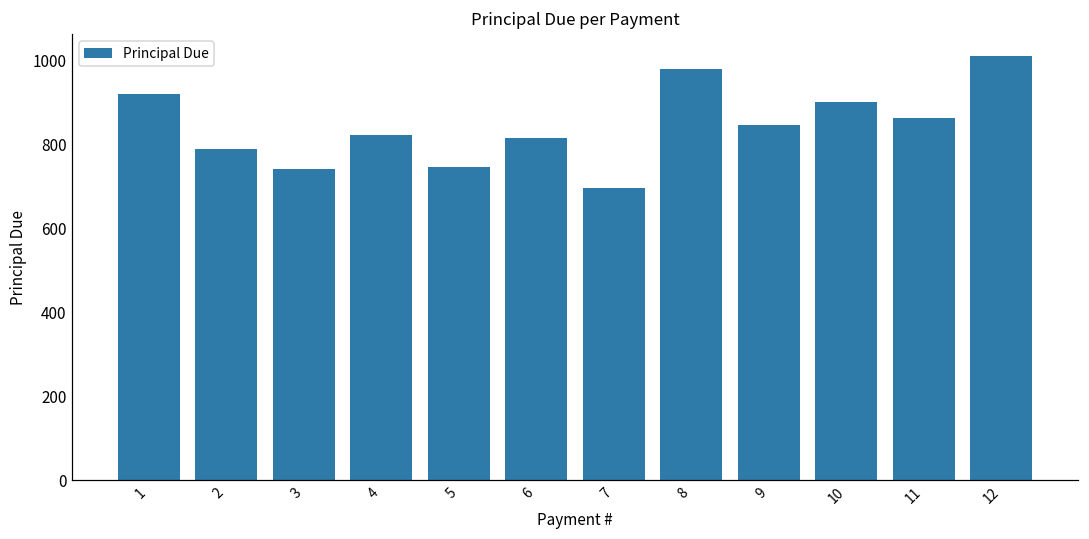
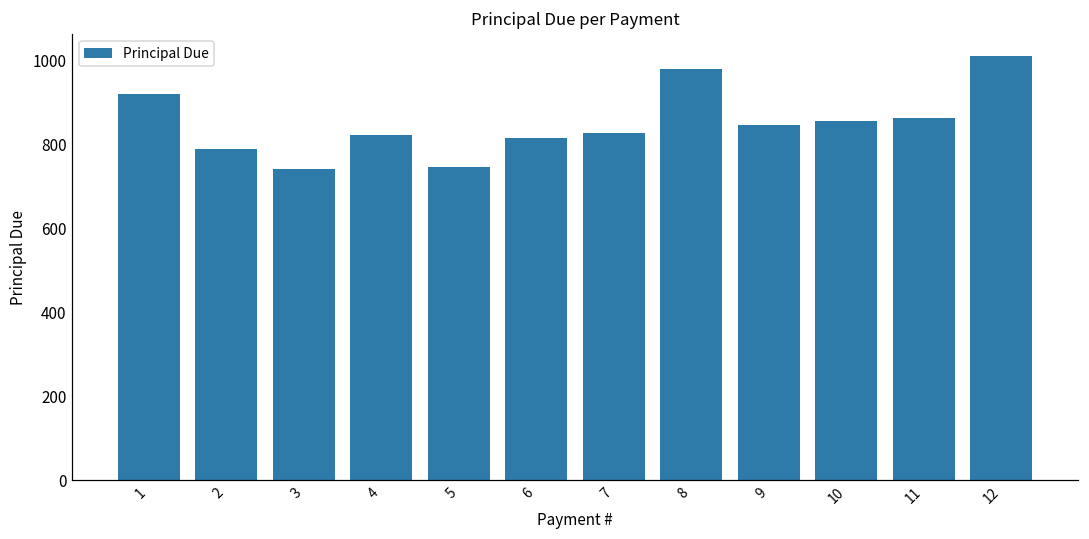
  {
    "1": 920,
    "2": 790,
    "3": 740,
    "4": 820,
    "5": 750,
    "6": 820,
-   "7": 700,
+   "7": 830,
    "8": 980,
    "9": 850,
-   "10": 900,
+   "10": 850,
    "11": 860,
    "12": 1010
  }
